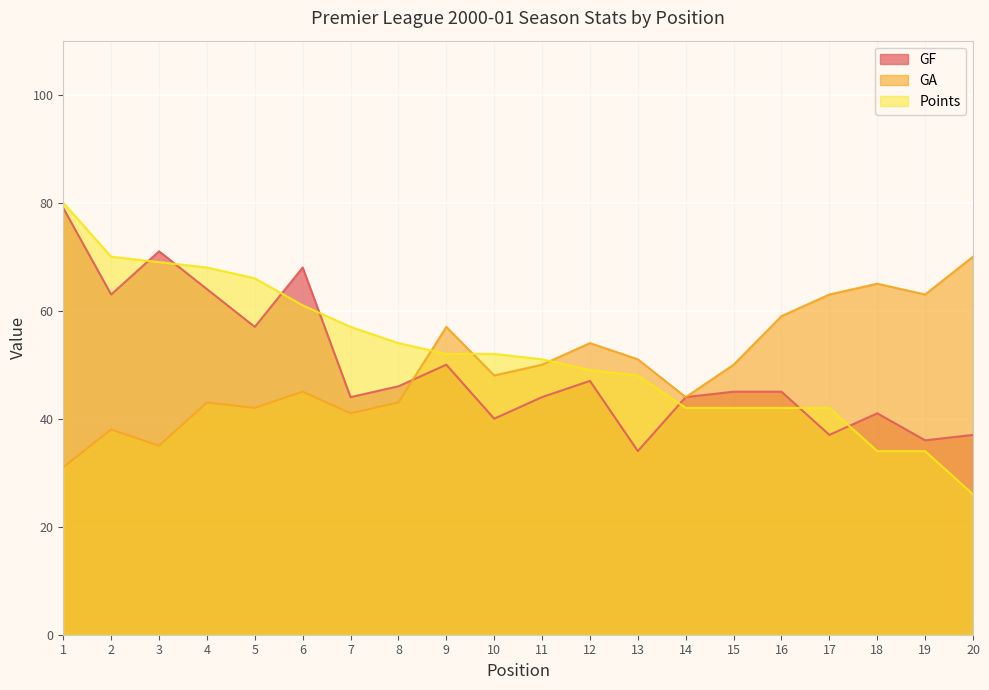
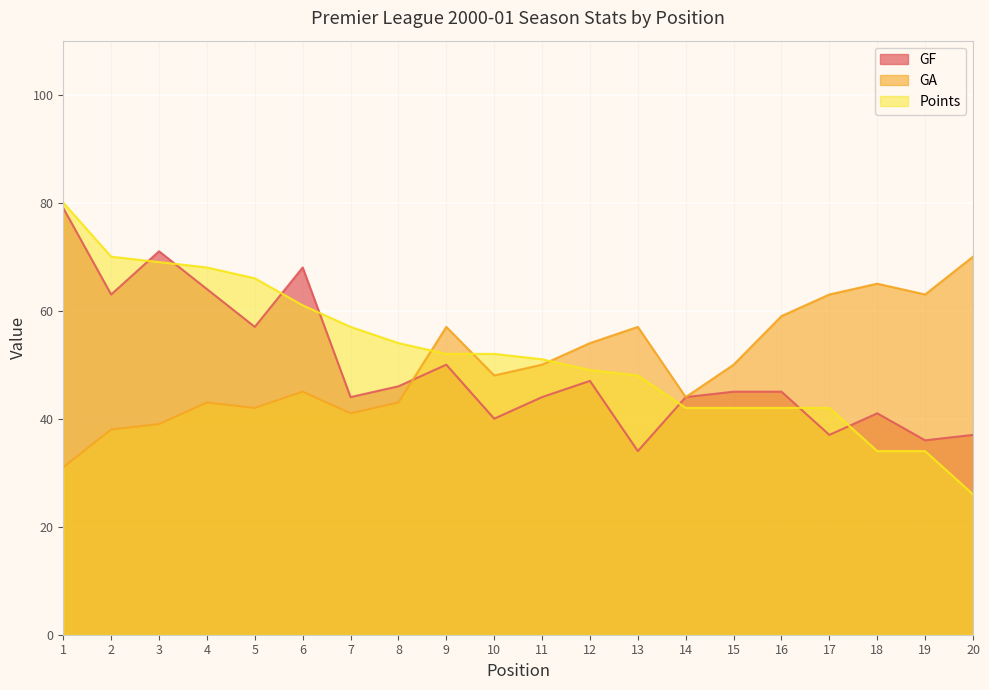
  {
    "GF": {
      "1": 79,
      "2": 63,
      "3": 71,
      "4": 64,
      "5": 57,
      "6": 68,
      "7": 44,
      "8": 46,
      "9": 50,
      "10": 40,
      "11": 44,
      "12": 47,
      "13": 34,
      "15": 45,
      "16": 45,
      "17": 37,
      "18": 41,
      "19": 36,
      "20": 37
    },
    "GA": {
      "1": 31,
      "2": 38,
-     "3": 35,
+     "3": 39,
      "4": 43,
      "5": 42,
      "6": 45,
      "7": 41,
      "8": 43,
      "9": 57,
      "10": 48,
      "11": 50,
      "12": 54,
-     "13": 51,
+     "13": 57,
      "15": 50,
      "16": 59,
      "17": 63,
      "18": 65,
      "19": 63,
      "20": 70
    },
    "Points": {
      "1": 80,
      "2": 70,
      "3": 69,
      "4": 68,
      "5": 66,
      "6": 61,
      "7": 57,
      "8": 54,
      "9": 52,
      "10": 52,
      "11": 51,
      "12": 49,
      "13": 48,
      "14": 42,
      "15": 42,
      "16": 42,
      "17": 42,
      "18": 34,
      "19": 34,
      "20": 26
    }
  }
